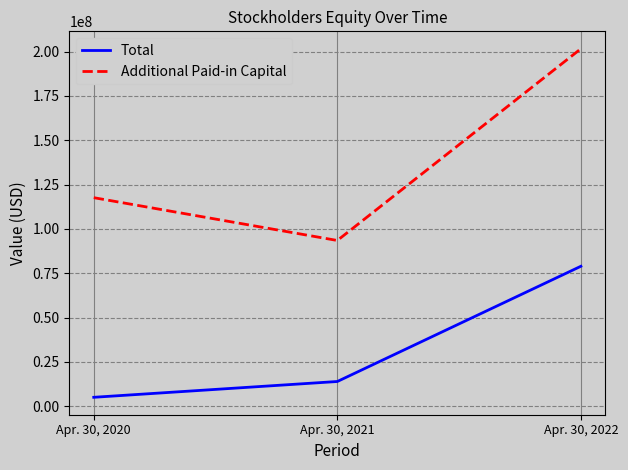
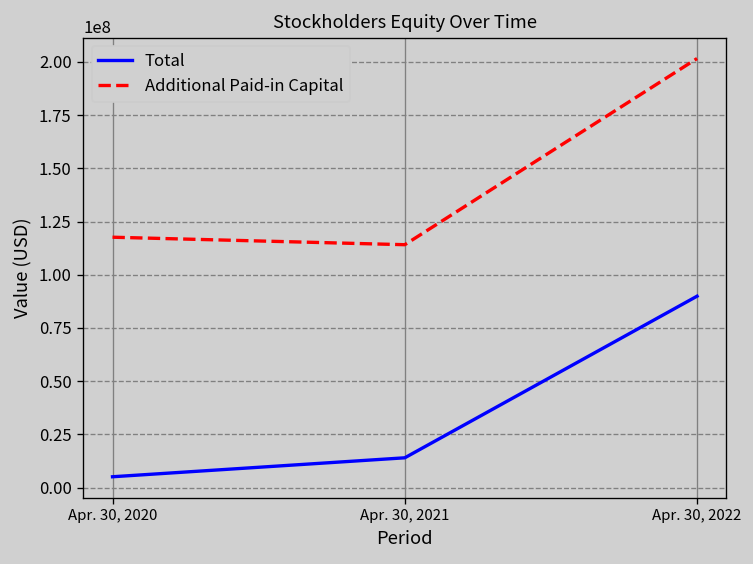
  {
    "Total": {
      "Apr. 30, 2020": 5000000,
      "Apr. 30, 2021": 14000000,
-     "Apr. 30, 2022": 79000000
+     "Apr. 30, 2022": 90000000
    },
    "Additional Paid-in Capital": {
      "Apr. 30, 2020": 118000000,
-     "Apr. 30, 2021": 93000000,
+     "Apr. 30, 2021": 114000000,
      "Apr. 30, 2022": 202000000
    }
  }
